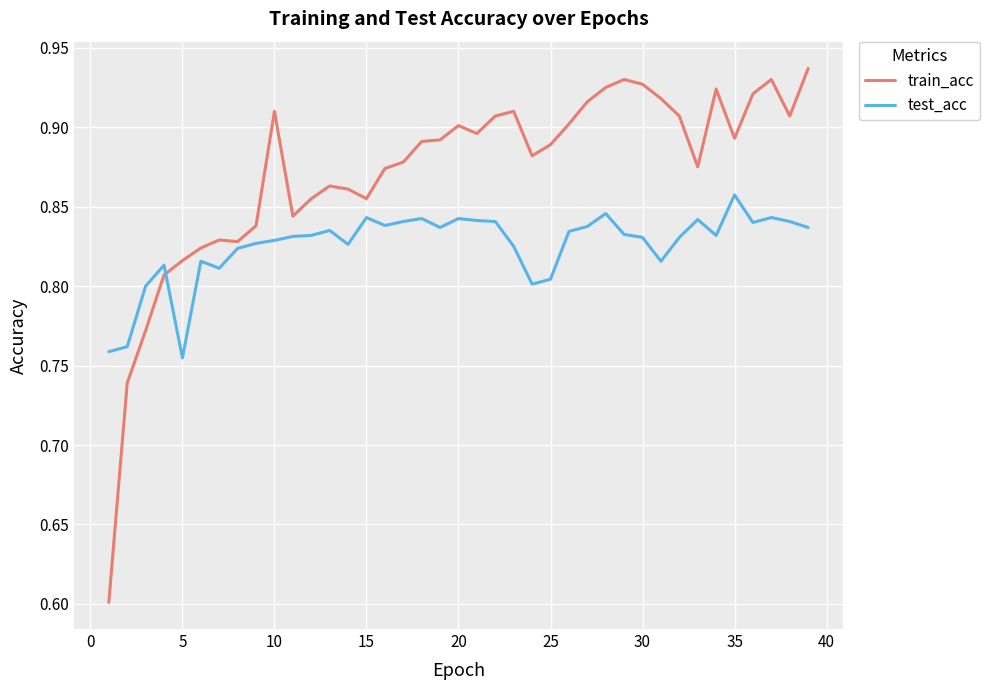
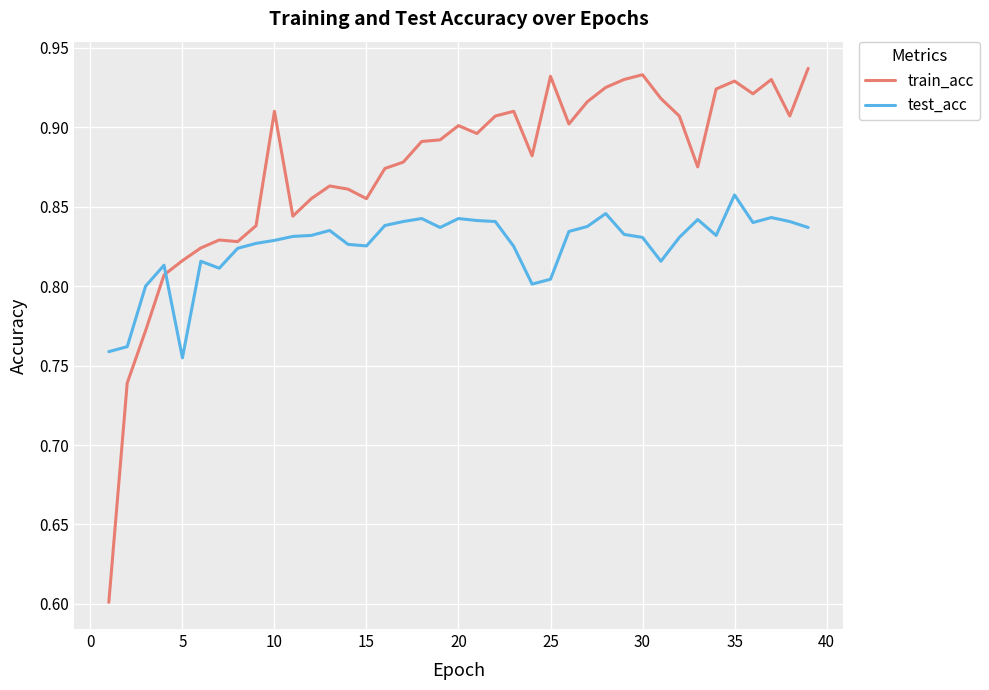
  {
    "train_acc": {
      "5": 0.816,
      "10": 0.910,
      "15": 0.855,
      "20": 0.901,
-     "25": 0.889,
-     "30": 0.927,
-     "35": 0.893
+     "25": 0.932,
+     "30": 0.933,
+     "35": 0.929
    },
    "test_acc": {
      "5": 0.755,
      "10": 0.829,
-     "15": 0.843,
+     "15": 0.825,
      "20": 0.843,
      "25": 0.804,
      "30": 0.831,
      "35": 0.857
    }
  }
